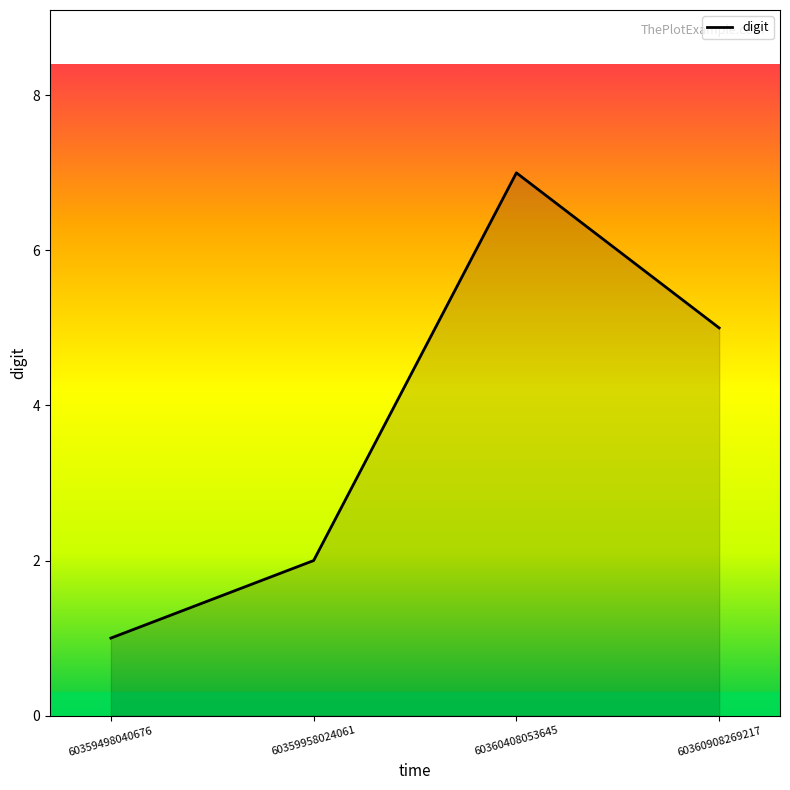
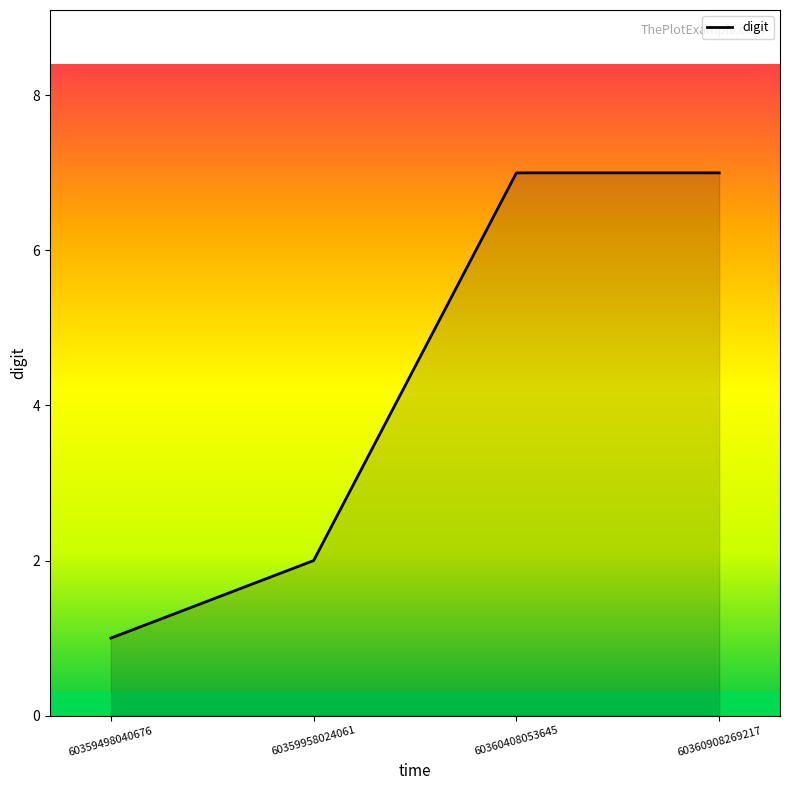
  {
    "60359498040676": 1,
    "60359958024061": 2,
    "60360408053645": 7,
-   "60360908269217": 5
+   "60360908269217": 7
  }
